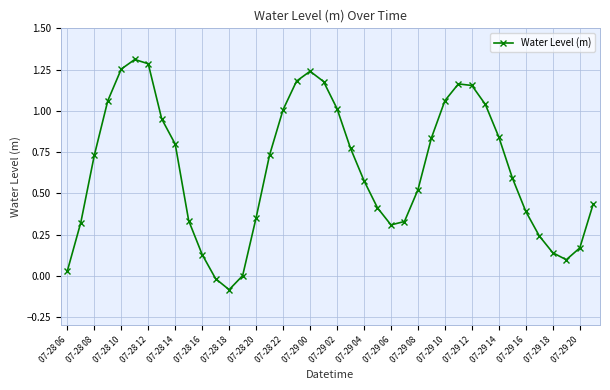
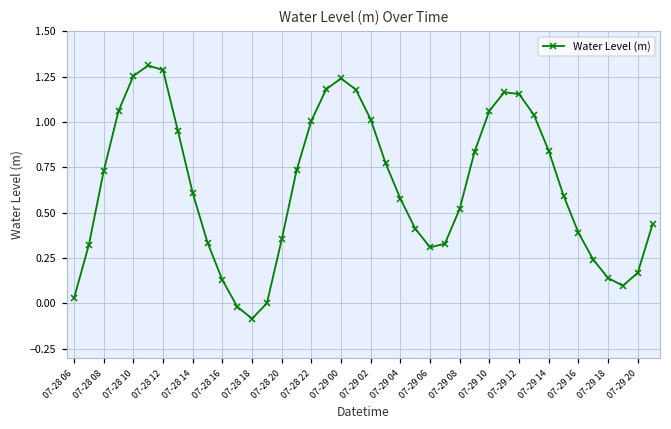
  {
    "07-28 06": 0.03,
    "07-28 08": 0.73,
    "07-28 10": 1.25,
    "07-28 12": 1.29,
-   "07-28 14": 0.80,
+   "07-28 14": 0.61,
    "07-28 16": 0.13,
    "07-28 18": -0.08,
    "07-28 20": 0.35,
    "07-28 22": 1.01,
    "07-29 00": 1.24,
    "07-29 02": 1.01,
    "07-29 04": 0.58,
    "07-29 06": 0.31,
    "07-29 08": 0.52,
    "07-29 10": 1.06,
    "07-29 12": 1.15,
    "07-29 14": 0.84,
    "07-29 16": 0.39,
    "07-29 18": 0.14,
    "07-29 20": 0.17
  }
